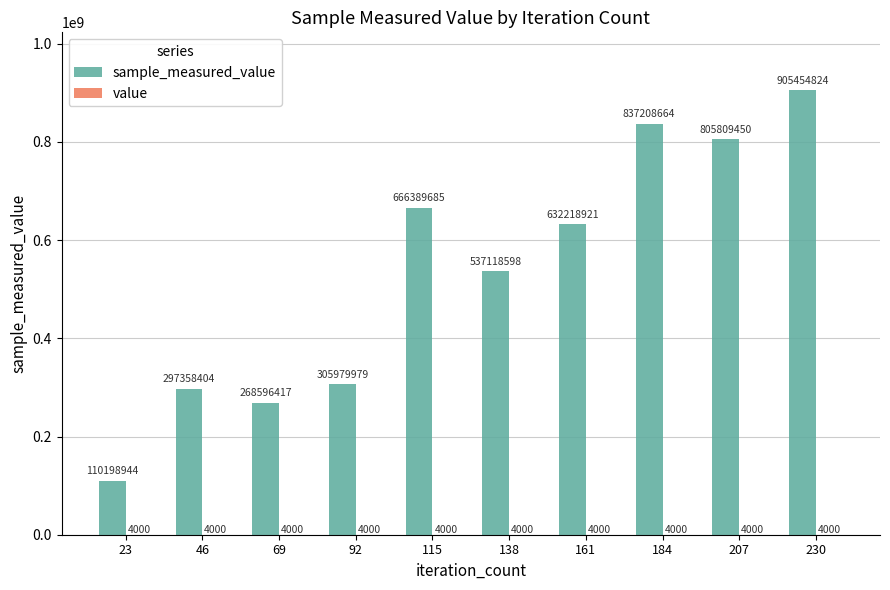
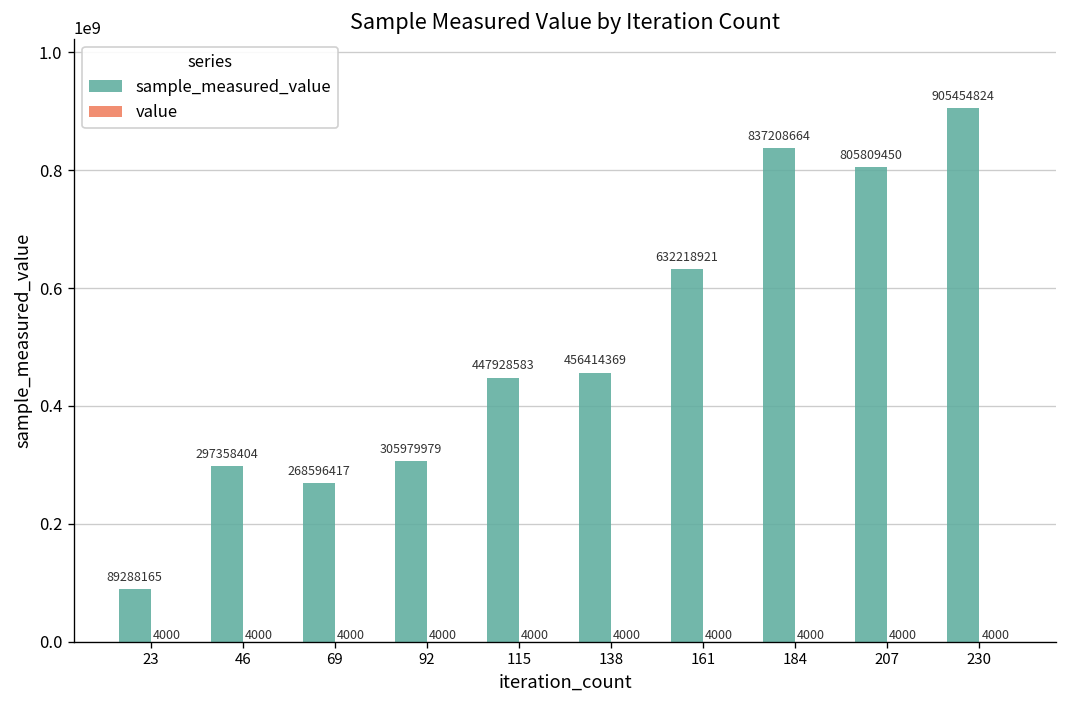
  {
    "sample_measured_value": {
-     "23": 110198944,
+     "23": 89288165,
      "46": 297358404,
      "69": 268596417,
      "92": 305979979,
-     "115": 666389685,
-     "138": 537118598,
+     "115": 447928583,
+     "138": 456414369,
      "161": 632218921,
      "184": 837208664,
      "207": 805809450,
      "230": 905454824
    },
    "value": {
      "23": 4000,
      "46": 4000,
      "69": 4000,
      "92": 4000,
      "115": 4000,
      "138": 4000,
      "161": 4000,
      "184": 4000,
      "207": 4000,
      "230": 4000
    }
  }
